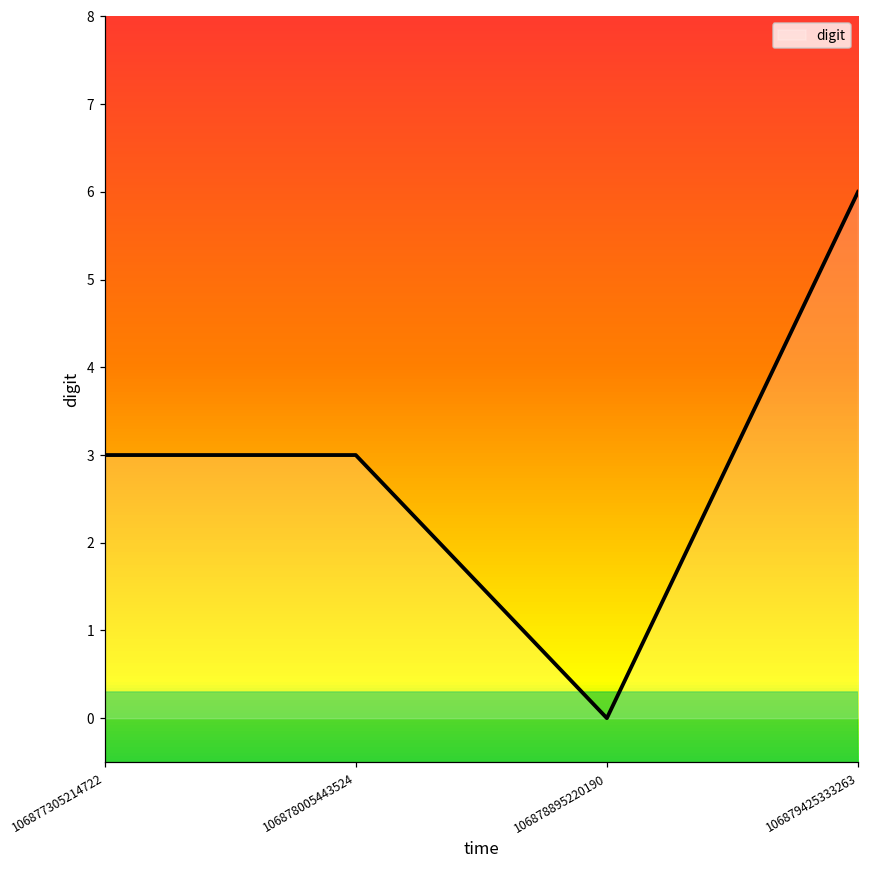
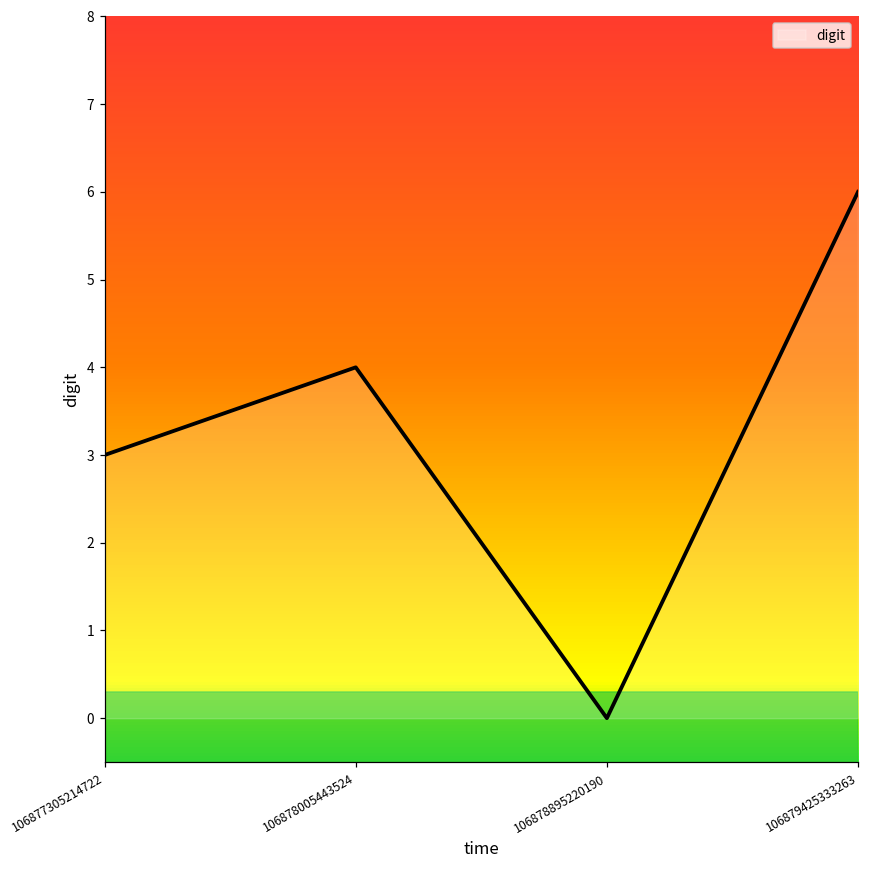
  {
    "106877305214722": 3,
-   "106878005443524": 3,
+   "106878005443524": 4,
    "106879425333263": 6
  }
